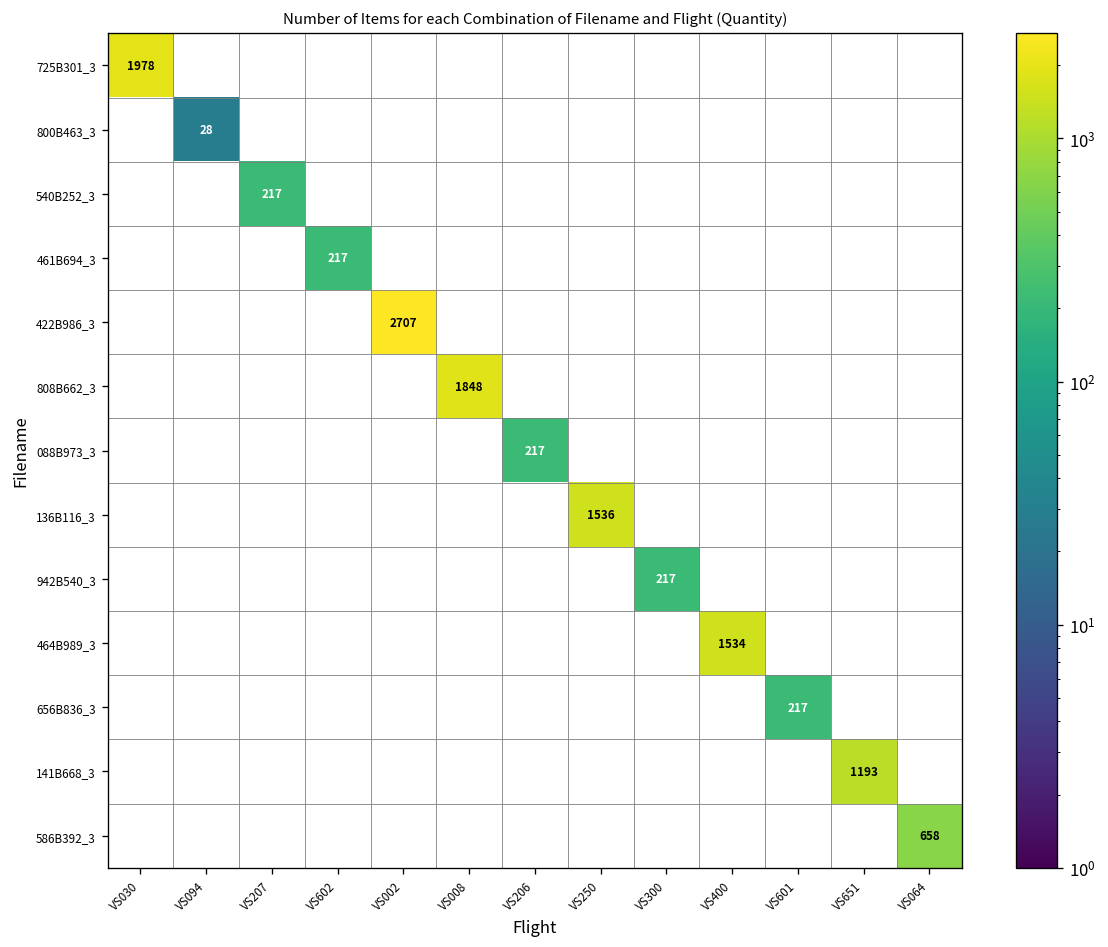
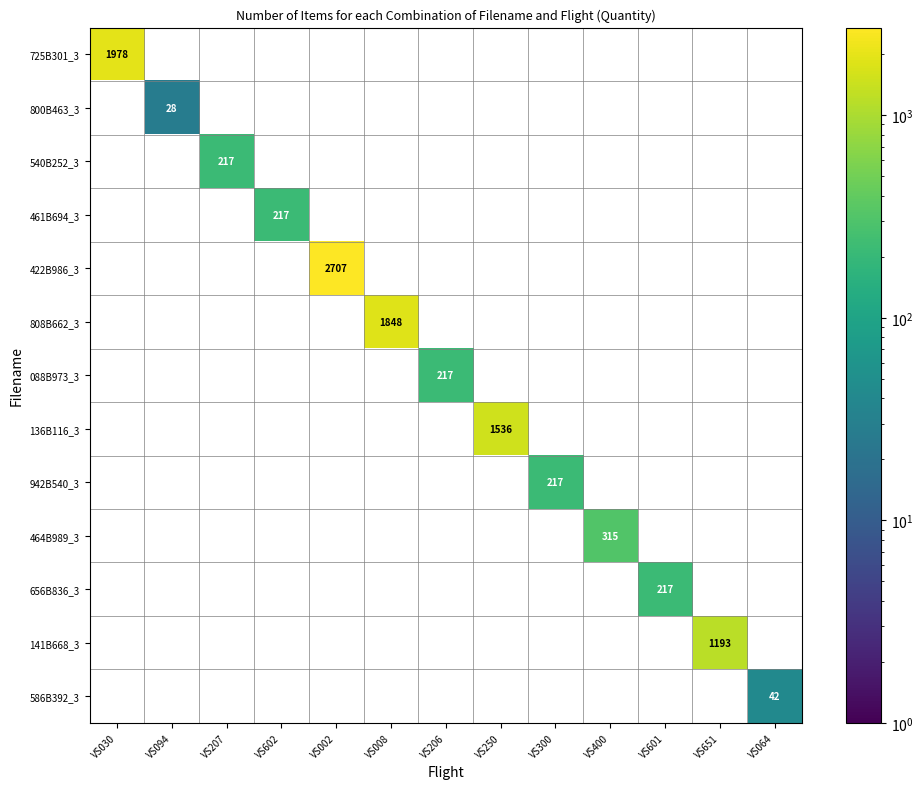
  {
    "725B301_3": {
      "VS030": 1978
    },
    "800B463_3": {
      "VS094": 28
    },
    "540B252_3": {
      "VS207": 217
    },
    "461B694_3": {
      "VS602": 217
    },
    "422B986_3": {
      "VS002": 2707
    },
    "808B662_3": {
      "VS008": 1848
    },
    "088B973_3": {
      "VS206": 217
    },
    "136B116_3": {
      "VS250": 1536
    },
    "942B540_3": {
      "VS300": 217
    },
    "464B989_3": {
-     "VS400": 1534
+     "VS400": 315
    },
    "656B836_3": {
      "VS601": 217
    },
    "141B668_3": {
      "VS651": 1193
    },
    "586B392_3": {
-     "VS064": 658
+     "VS064": 42
    }
  }
